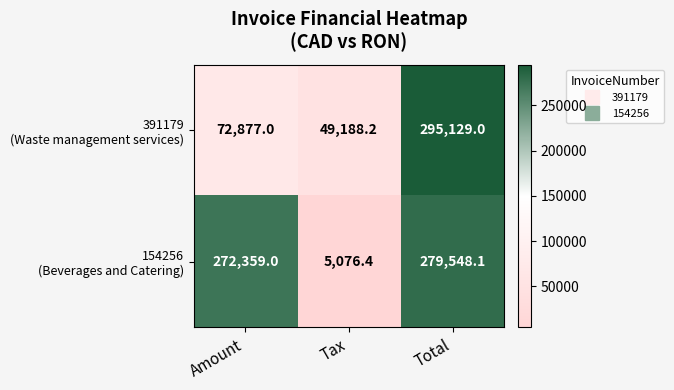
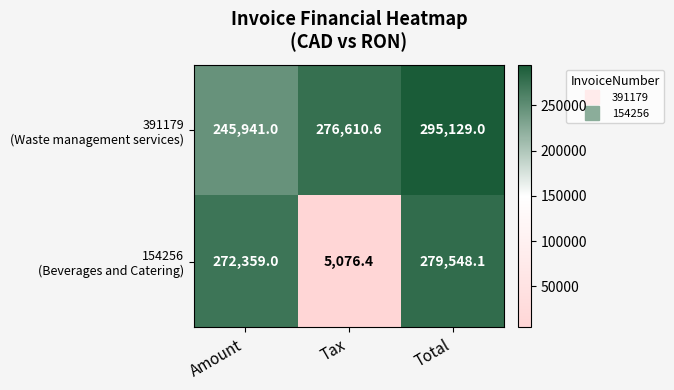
  {
    "391179 (Waste management services)": {
-     "Amount": "72,877.0",
-     "Tax": "49,188.2",
+     "Amount": "245,941.0",
+     "Tax": "276,610.6",
      "Total": "295,129.0"
    },
    "154256 (Beverages and Catering)": {
      "Amount": "272,359.0",
      "Tax": "5,076.4",
      "Total": "279,548.1"
    }
  }
